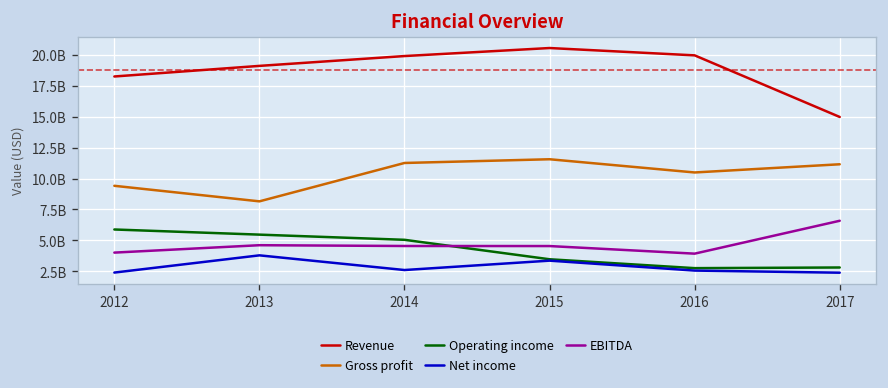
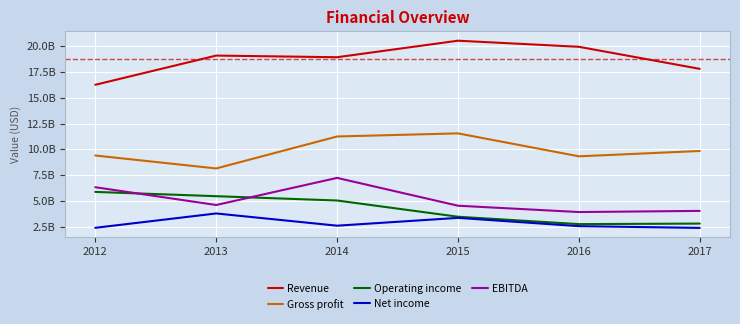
  {
    "Revenue": {
-     "2012": 18300000000,
+     "2012": 16300000000,
      "2013": 19100000000,
-     "2014": 19900000000,
+     "2014": 19000000000,
      "2015": 20600000000,
      "2016": 20000000000,
-     "2017": 15000000000
+     "2017": 17800000000
    },
    "Gross profit": {
      "2012": 9400000000,
      "2013": 8200000000,
      "2014": 11300000000,
      "2015": 11600000000,
-     "2016": 10500000000,
-     "2017": 11200000000
+     "2016": 9300000000,
+     "2017": 9900000000
    },
    "Operating income": {
      "2012": 5900000000,
      "2013": 5500000000,
      "2014": 5000000000,
      "2017": 2800000000
    },
    "Net income": {
      "2012": 2400000000,
      "2013": 3800000000,
      "2014": 2600000000,
      "2017": 2400000000
    },
    "EBITDA": {
-     "2012": 4000000000,
+     "2012": 6300000000,
      "2013": 4600000000,
-     "2014": 4500000000,
+     "2014": 7200000000,
      "2015": 4500000000,
      "2016": 3900000000,
-     "2017": 6600000000
+     "2017": 4000000000
    }
  }
